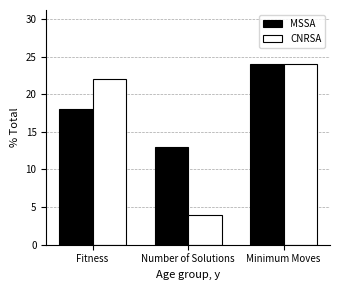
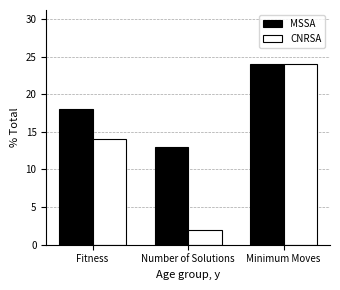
  {
    "MSSA": {
      "Fitness": 18,
      "Number of Solutions": 13,
      "Minimum Moves": 24
    },
    "CNRSA": {
-     "Fitness": 22,
-     "Number of Solutions": 4,
+     "Fitness": 14,
+     "Number of Solutions": 2,
      "Minimum Moves": 24
    }
  }
